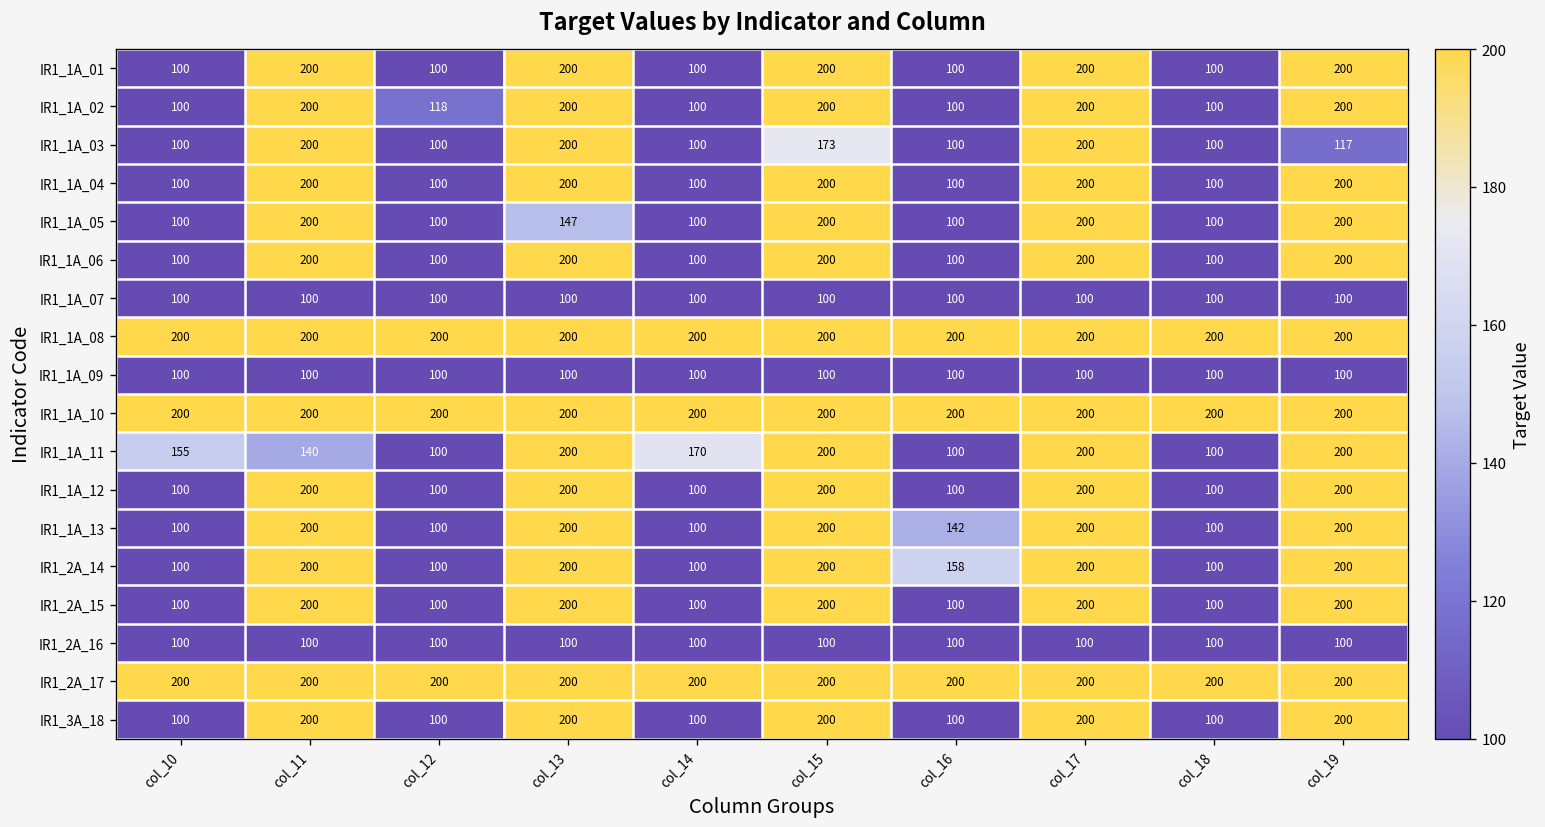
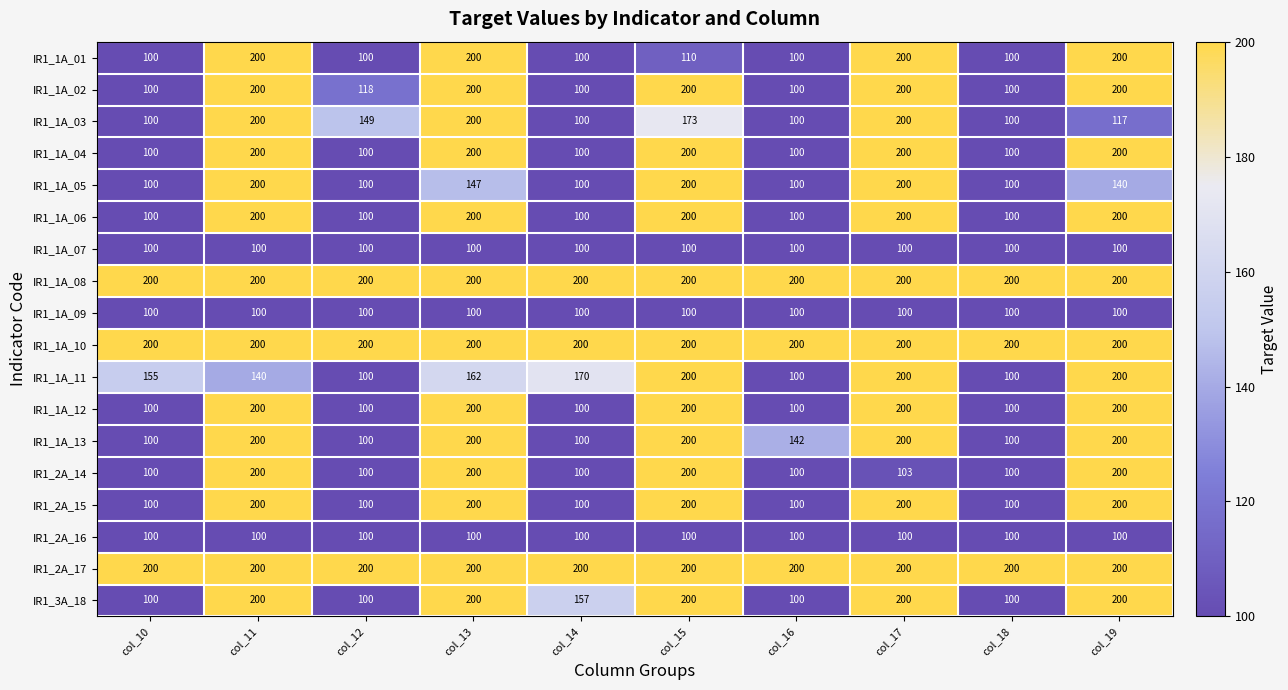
  {
    "IR1_1A_01": {
      "col_10": 100,
      "col_11": 200,
      "col_12": 100,
      "col_13": 200,
      "col_14": 100,
-     "col_15": 200,
+     "col_15": 110,
      "col_16": 100,
      "col_17": 200,
      "col_18": 100,
      "col_19": 200
    },
    "IR1_1A_02": {
      "col_10": 100,
      "col_11": 200,
      "col_12": 118,
      "col_13": 200,
      "col_14": 100,
      "col_15": 200,
      "col_16": 100,
      "col_17": 200,
      "col_18": 100,
      "col_19": 200
    },
    "IR1_1A_03": {
      "col_10": 100,
      "col_11": 200,
-     "col_12": 100,
+     "col_12": 149,
      "col_13": 200,
      "col_14": 100,
      "col_15": 173,
      "col_16": 100,
      "col_17": 200,
      "col_18": 100,
      "col_19": 117
    },
    "IR1_1A_04": {
      "col_10": 100,
      "col_11": 200,
      "col_12": 100,
      "col_13": 200,
      "col_14": 100,
      "col_15": 200,
      "col_16": 100,
      "col_17": 200,
      "col_18": 100,
      "col_19": 200
    },
    "IR1_1A_05": {
      "col_10": 100,
      "col_11": 200,
      "col_12": 100,
      "col_13": 147,
      "col_14": 100,
      "col_15": 200,
      "col_16": 100,
      "col_17": 200,
      "col_18": 100,
-     "col_19": 200
+     "col_19": 140
    },
    "IR1_1A_06": {
      "col_10": 100,
      "col_11": 200,
      "col_12": 100,
      "col_13": 200,
      "col_14": 100,
      "col_15": 200,
      "col_16": 100,
      "col_17": 200,
      "col_18": 100,
      "col_19": 200
    },
    "IR1_1A_07": {
      "col_10": 100,
      "col_11": 100,
      "col_12": 100,
      "col_13": 100,
      "col_14": 100,
      "col_15": 100,
      "col_16": 100,
      "col_17": 100,
      "col_18": 100,
      "col_19": 100
    },
    "IR1_1A_08": {
      "col_10": 200,
      "col_11": 200,
      "col_12": 200,
      "col_13": 200,
      "col_14": 200,
      "col_15": 200,
      "col_16": 200,
      "col_17": 200,
      "col_18": 200,
      "col_19": 200
    },
    "IR1_1A_09": {
      "col_10": 100,
      "col_11": 100,
      "col_12": 100,
      "col_13": 100,
      "col_14": 100,
      "col_15": 100,
      "col_16": 100,
      "col_17": 100,
      "col_18": 100,
      "col_19": 100
    },
    "IR1_1A_10": {
      "col_10": 200,
      "col_11": 200,
      "col_12": 200,
      "col_13": 200,
      "col_14": 200,
      "col_15": 200,
      "col_16": 200,
      "col_17": 200,
      "col_18": 200,
      "col_19": 200
    },
    "IR1_1A_11": {
      "col_10": 155,
      "col_11": 140,
      "col_12": 100,
-     "col_13": 200,
+     "col_13": 162,
      "col_14": 170,
      "col_15": 200,
      "col_16": 100,
      "col_17": 200,
      "col_18": 100,
      "col_19": 200
    },
    "IR1_1A_12": {
      "col_10": 100,
      "col_11": 200,
      "col_12": 100,
      "col_13": 200,
      "col_14": 100,
      "col_15": 200,
      "col_16": 100,
      "col_17": 200,
      "col_18": 100,
      "col_19": 200
    },
    "IR1_1A_13": {
      "col_10": 100,
      "col_11": 200,
      "col_12": 100,
      "col_13": 200,
      "col_14": 100,
      "col_15": 200,
      "col_16": 142,
      "col_17": 200,
      "col_18": 100,
      "col_19": 200
    },
    "IR1_2A_14": {
      "col_10": 100,
      "col_11": 200,
      "col_12": 100,
      "col_13": 200,
      "col_14": 100,
      "col_15": 200,
-     "col_16": 158,
-     "col_17": 200,
+     "col_16": 100,
+     "col_17": 103,
      "col_18": 100,
      "col_19": 200
    },
    "IR1_2A_15": {
      "col_10": 100,
      "col_11": 200,
      "col_12": 100,
      "col_13": 200,
      "col_14": 100,
      "col_15": 200,
      "col_16": 100,
      "col_17": 200,
      "col_18": 100,
      "col_19": 200
    },
    "IR1_2A_16": {
      "col_10": 100,
      "col_11": 100,
      "col_12": 100,
      "col_13": 100,
      "col_14": 100,
      "col_15": 100,
      "col_16": 100,
      "col_17": 100,
      "col_18": 100,
      "col_19": 100
    },
    "IR1_2A_17": {
      "col_10": 200,
      "col_11": 200,
      "col_12": 200,
      "col_13": 200,
      "col_14": 200,
      "col_15": 200,
      "col_16": 200,
      "col_17": 200,
      "col_18": 200,
      "col_19": 200
    },
    "IR1_3A_18": {
      "col_10": 100,
      "col_11": 200,
      "col_12": 100,
      "col_13": 200,
-     "col_14": 100,
+     "col_14": 157,
      "col_15": 200,
      "col_16": 100,
      "col_17": 200,
      "col_18": 100,
      "col_19": 200
    }
  }
